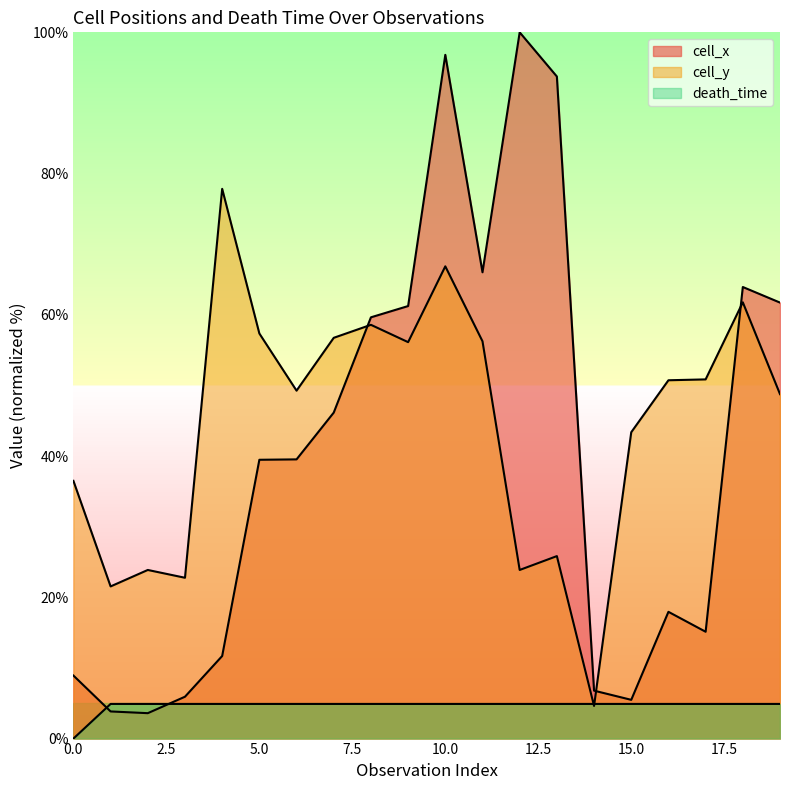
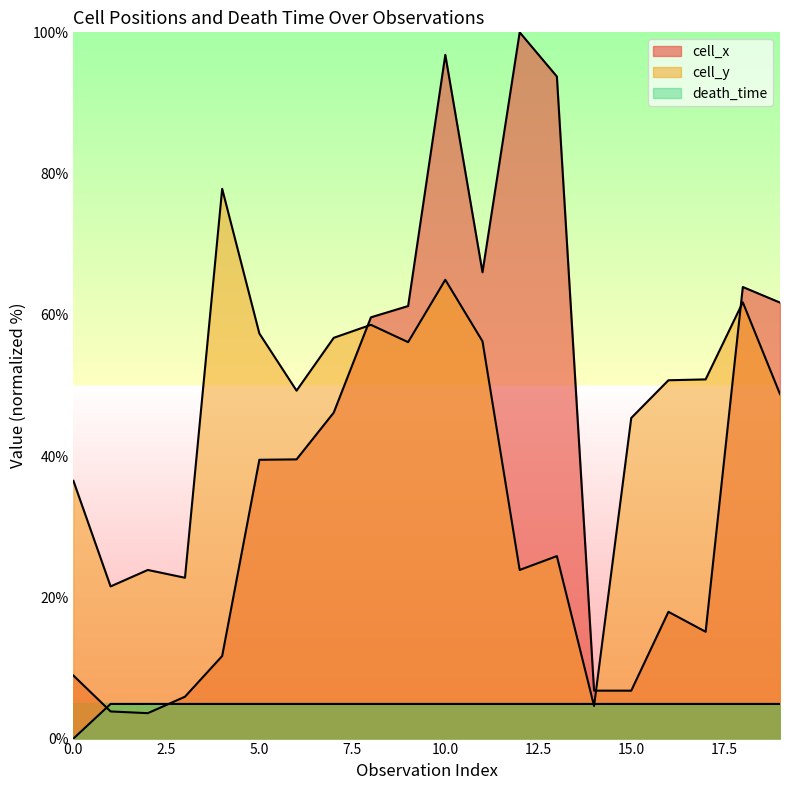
  {
    "cell_x": {
      "0.0": "9%",
      "5.0": "39%",
      "10.0": "97%",
-     "15.0": "5%"
+     "15.0": "7%"
    },
    "cell_y": {
      "0.0": "36%",
      "5.0": "57%",
-     "10.0": "67%",
-     "15.0": "43%"
+     "10.0": "65%",
+     "15.0": "45%"
    }
  }
